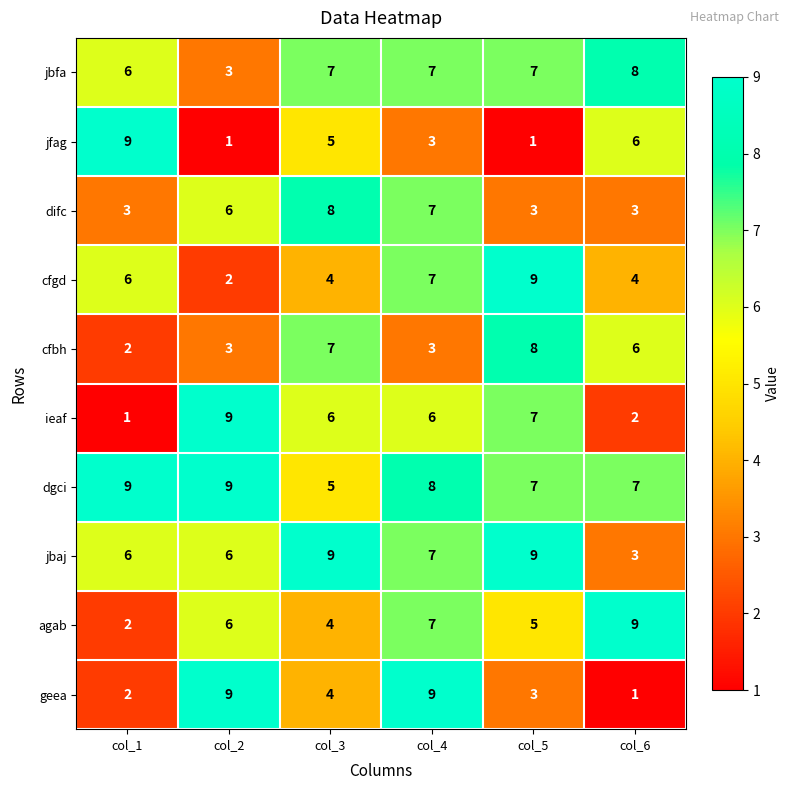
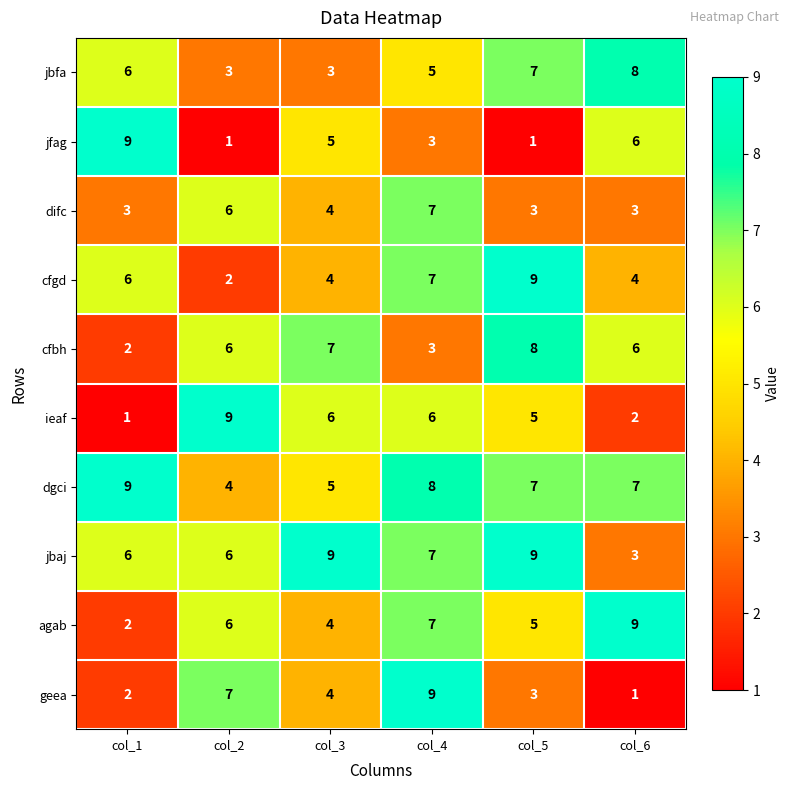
  {
    "jbfa": {
      "col_1": 6,
      "col_2": 3,
-     "col_3": 7,
-     "col_4": 7,
+     "col_3": 3,
+     "col_4": 5,
      "col_5": 7,
      "col_6": 8
    },
    "jfag": {
      "col_1": 9,
      "col_2": 1,
      "col_3": 5,
      "col_4": 3,
      "col_5": 1,
      "col_6": 6
    },
    "difc": {
      "col_1": 3,
      "col_2": 6,
-     "col_3": 8,
+     "col_3": 4,
      "col_4": 7,
      "col_5": 3,
      "col_6": 3
    },
    "cfgd": {
      "col_1": 6,
      "col_2": 2,
      "col_3": 4,
      "col_4": 7,
      "col_5": 9,
      "col_6": 4
    },
    "cfbh": {
      "col_1": 2,
-     "col_2": 3,
+     "col_2": 6,
      "col_3": 7,
      "col_4": 3,
      "col_5": 8,
      "col_6": 6
    },
    "ieaf": {
      "col_1": 1,
      "col_2": 9,
      "col_3": 6,
      "col_4": 6,
-     "col_5": 7,
+     "col_5": 5,
      "col_6": 2
    },
    "dgci": {
      "col_1": 9,
-     "col_2": 9,
+     "col_2": 4,
      "col_3": 5,
      "col_4": 8,
      "col_5": 7,
      "col_6": 7
    },
    "jbaj": {
      "col_1": 6,
      "col_2": 6,
      "col_3": 9,
      "col_4": 7,
      "col_5": 9,
      "col_6": 3
    },
    "agab": {
      "col_1": 2,
      "col_2": 6,
      "col_3": 4,
      "col_4": 7,
      "col_5": 5,
      "col_6": 9
    },
    "geea": {
      "col_1": 2,
-     "col_2": 9,
+     "col_2": 7,
      "col_3": 4,
      "col_4": 9,
      "col_5": 3,
      "col_6": 1
    }
  }
